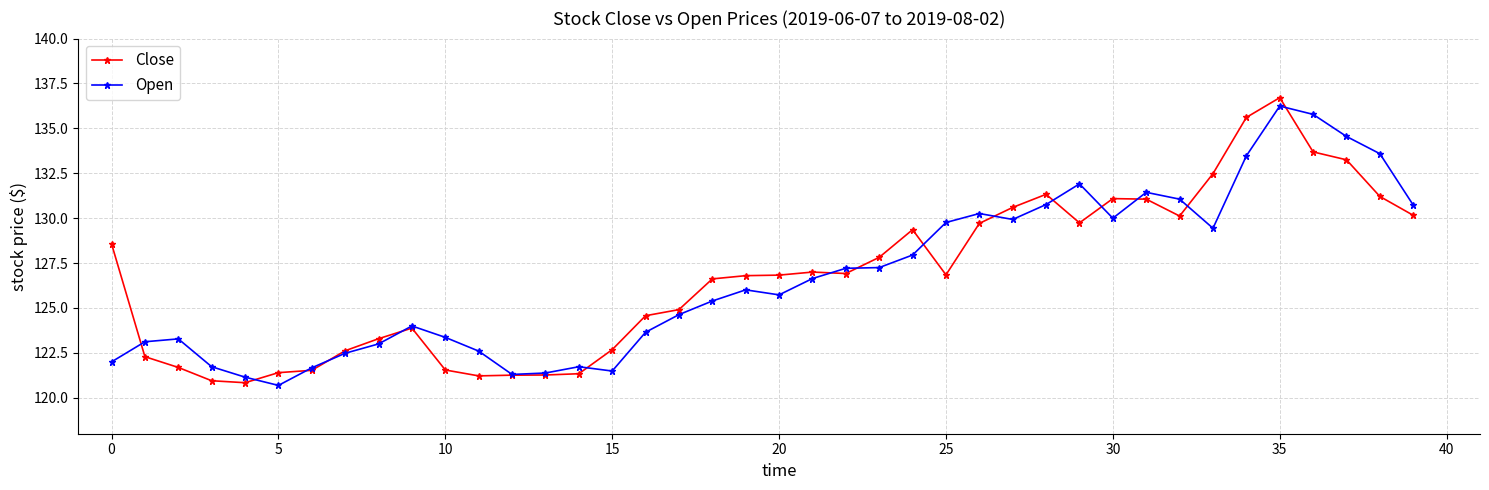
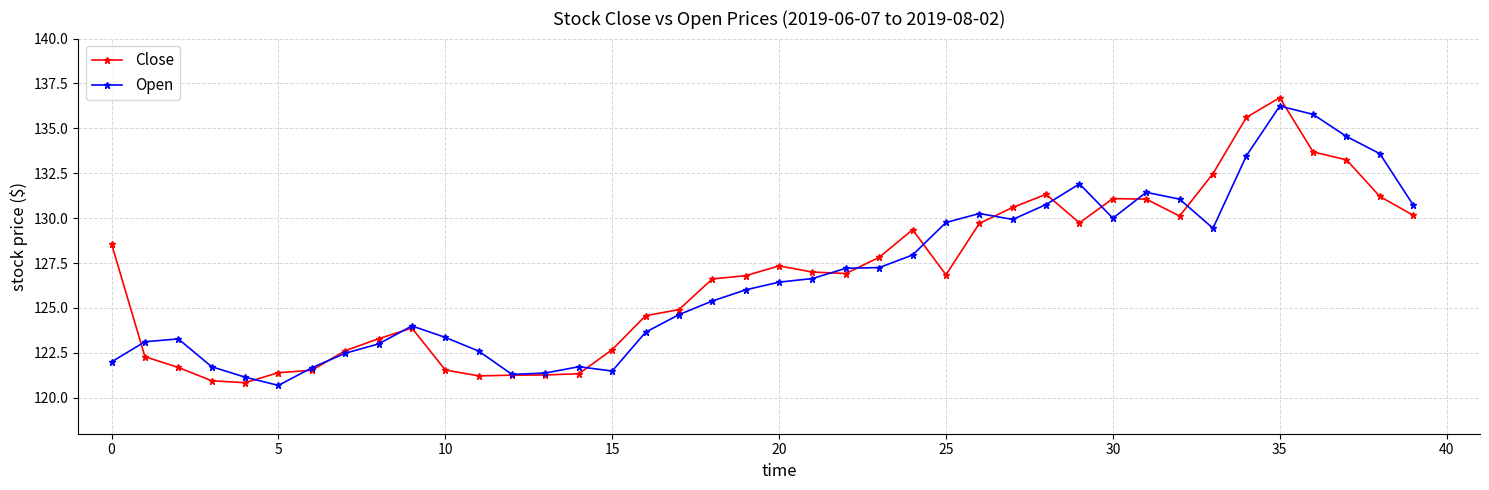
  {
    "Close": {
      "0": 128.6,
      "5": 121.4,
      "10": 121.5,
      "15": 122.7,
-     "20": 126.8,
+     "20": 127.3,
      "25": 126.8,
      "30": 131.1,
      "35": 136.7
    },
    "Open": {
      "0": 122.0,
      "5": 120.7,
      "10": 123.4,
      "15": 121.5,
-     "20": 125.7,
+     "20": 126.4,
      "25": 129.8,
      "30": 130.0,
      "35": 136.2
    }
  }
